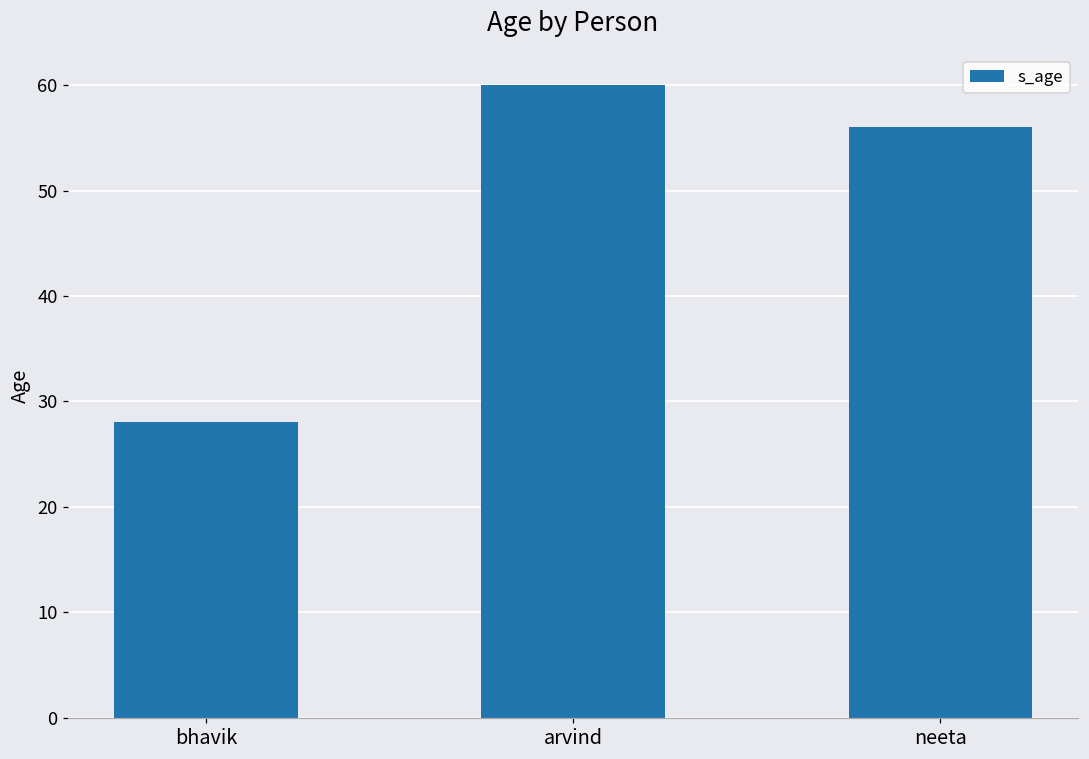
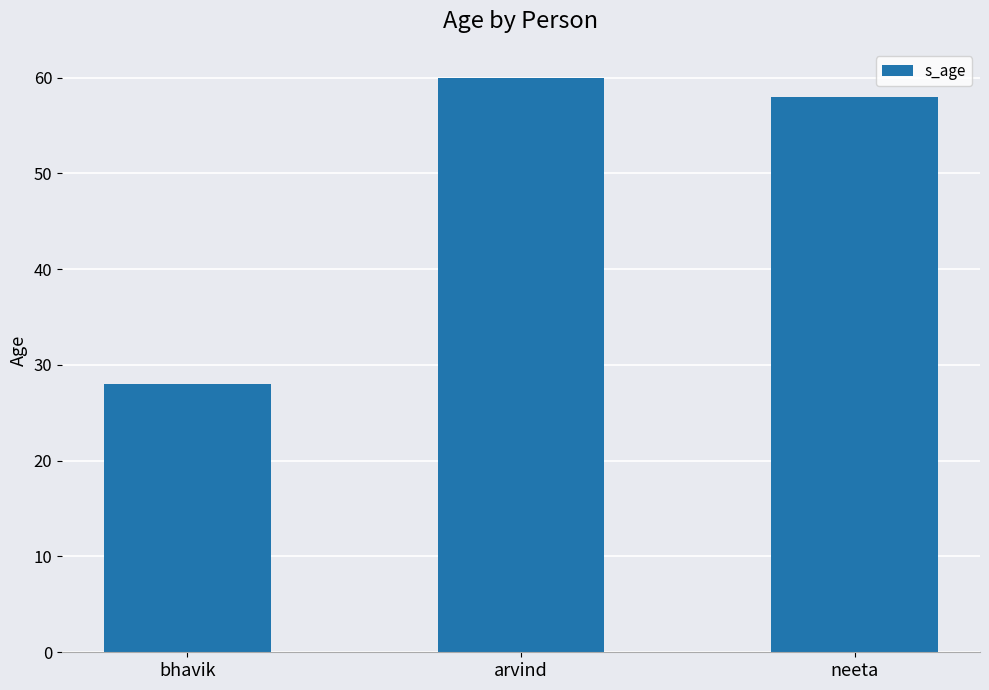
  {
    "bhavik": 28,
    "arvind": 60,
-   "neeta": 56
+   "neeta": 58
  }
